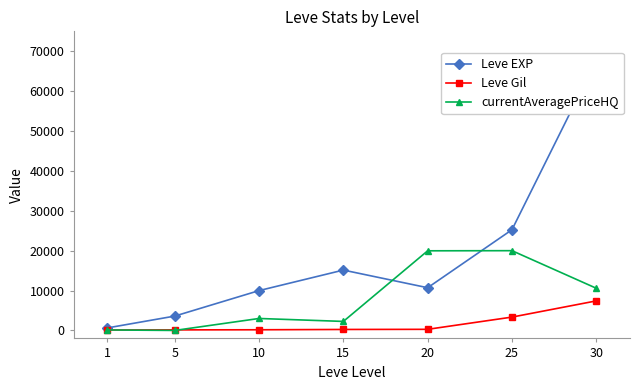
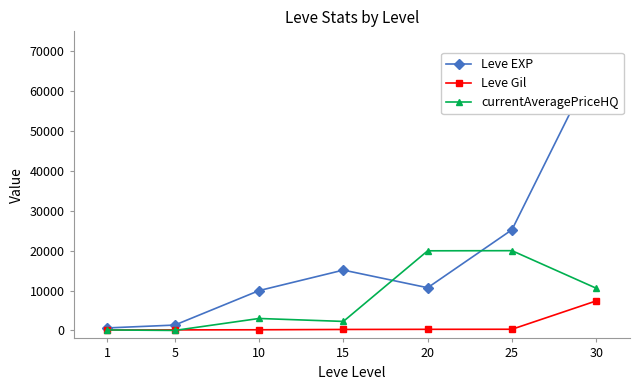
  {
    "Leve EXP": {
-     "5": 4000,
+     "5": 1000,
      "10": 10000,
      "15": 15000,
      "20": 11000,
      "25": 25000
    },
    "Leve Gil": {
      "10": 0,
      "15": 0,
      "20": 0,
-     "25": 3000,
+     "25": 0,
      "30": 7000
    },
    "currentAveragePriceHQ": {
      "10": 3000,
      "15": 2000,
      "20": 20000,
      "25": 20000,
      "30": 11000
    }
  }
